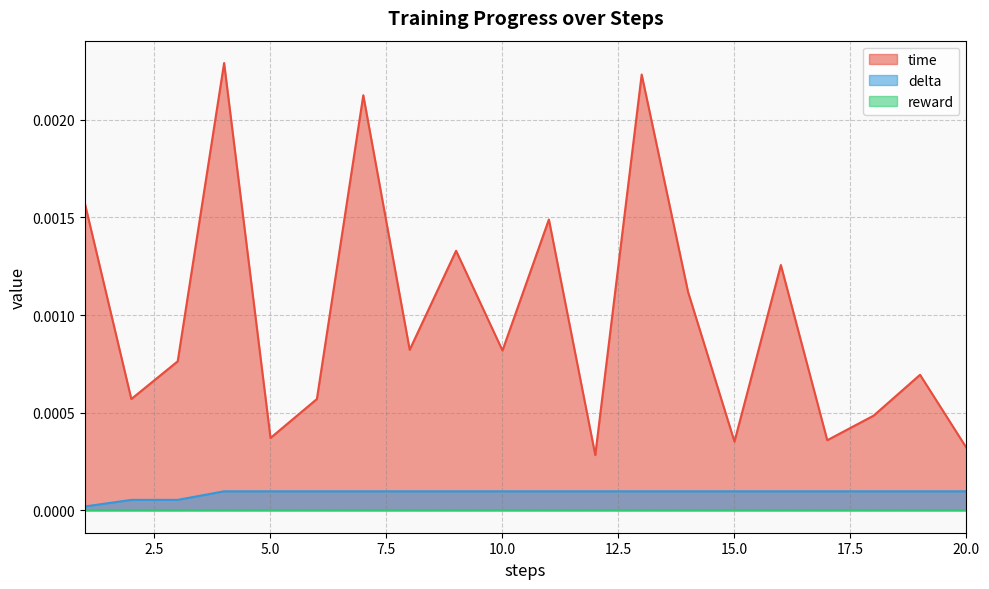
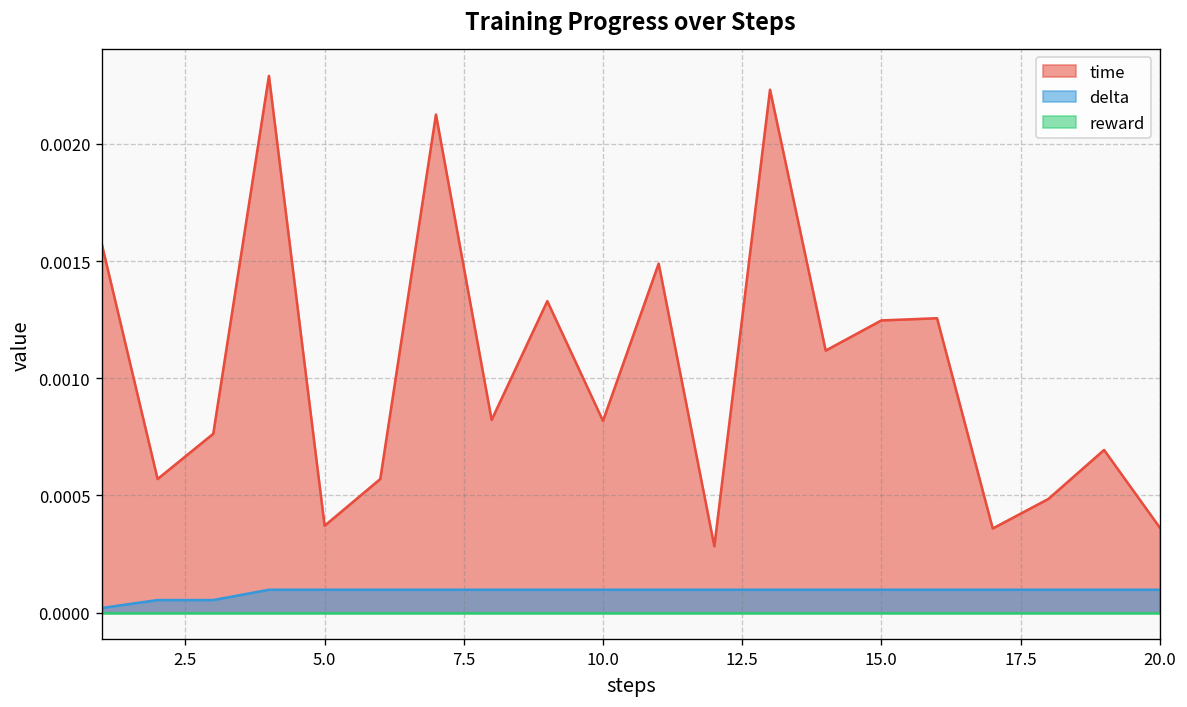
  {
    "time": {
      "5.0": 0.00037,
      "10.0": 0.00082,
-     "15.0": 0.00035,
-     "20.0": 0.00032
+     "15.0": 0.00125,
+     "20.0": 0.00036
    },
    "delta": {
      "5.0": 0.00010,
      "10.0": 0.00010,
      "15.0": 0.00010,
      "20.0": 0.00010
    },
    "reward": {
      "5.0": 0.00000,
      "10.0": 0.00000,
      "15.0": 0.00000,
      "20.0": 0.00000
    }
  }
